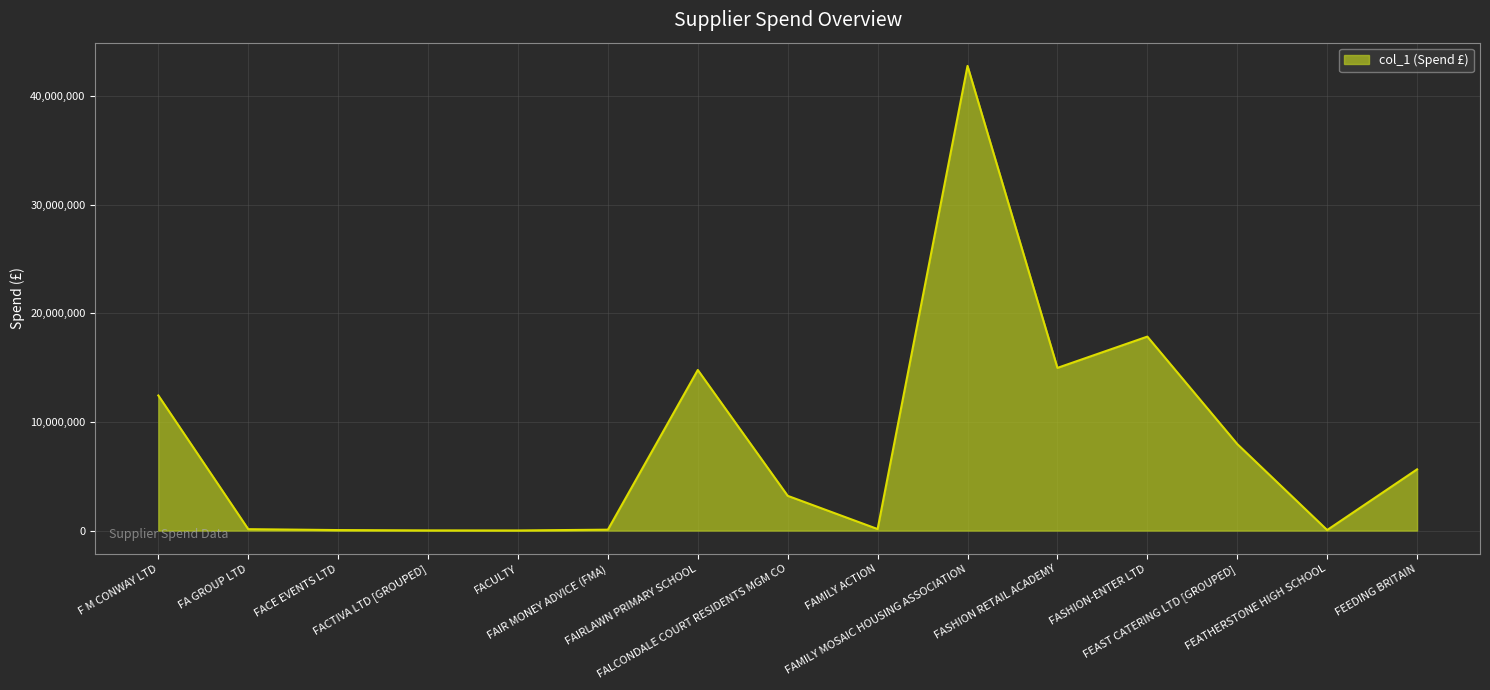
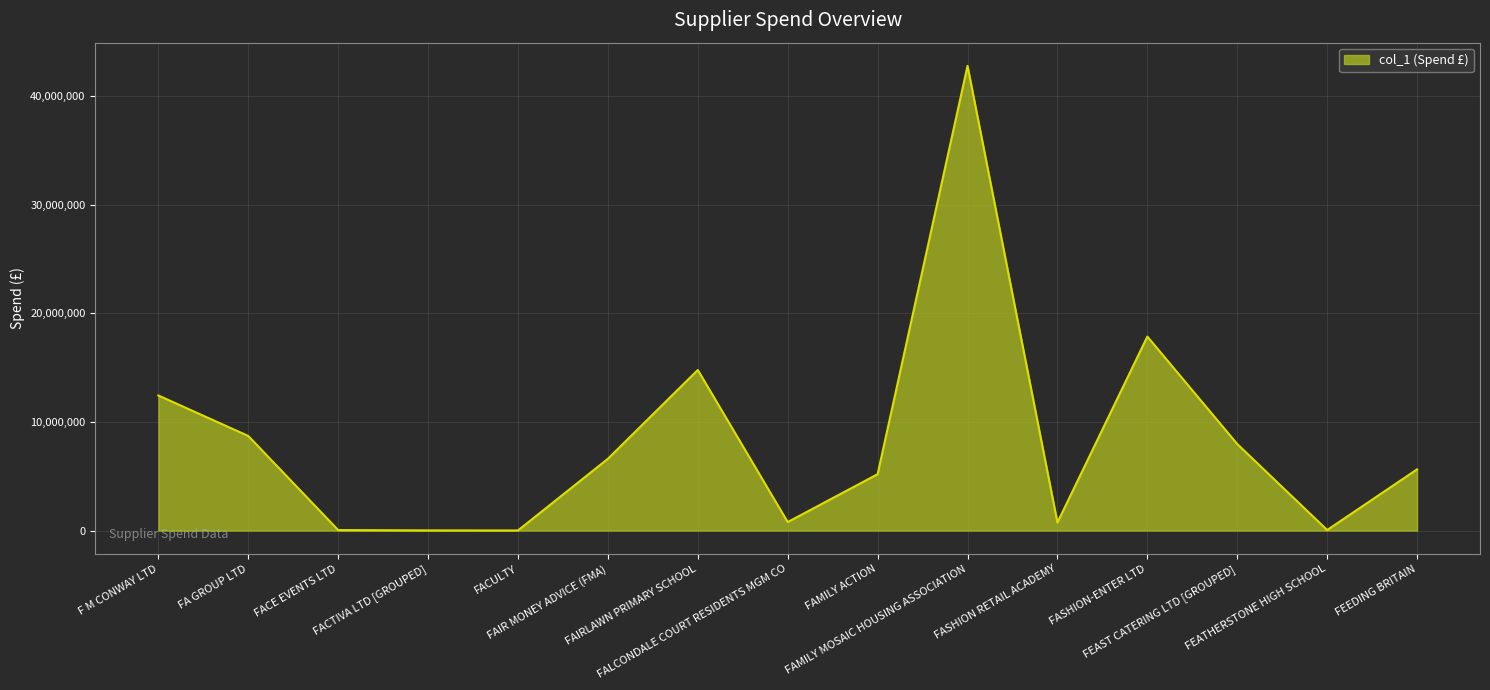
  {
    "F M CONWAY LTD": "12,400,000",
-   "FA GROUP LTD": "100,000",
+   "FA GROUP LTD": "8,700,000",
    "FACE EVENTS LTD": "0",
    "FACTIVA LTD [GROUPED]": "0",
    "FACULTY": "0",
-   "FAIR MONEY ADVICE (FMA)": "100,000",
+   "FAIR MONEY ADVICE (FMA)": "6,600,000",
    "FAIRLAWN PRIMARY SCHOOL": "14,800,000",
-   "FALCONDALE COURT RESIDENTS MGM CO": "3,200,000",
-   "FAMILY ACTION": "100,000",
+   "FALCONDALE COURT RESIDENTS MGM CO": "800,000",
+   "FAMILY ACTION": "5,200,000",
    "FAMILY MOSAIC HOUSING ASSOCIATION": "42,800,000",
-   "FASHION RETAIL ACADEMY": "15,000,000",
+   "FASHION RETAIL ACADEMY": "700,000",
    "FASHION-ENTER LTD": "17,900,000",
    "FEAST CATERING LTD [GROUPED]": "8,000,000",
    "FEATHERSTONE HIGH SCHOOL": "0",
    "FEEDING BRITAIN": "5,600,000"
  }
